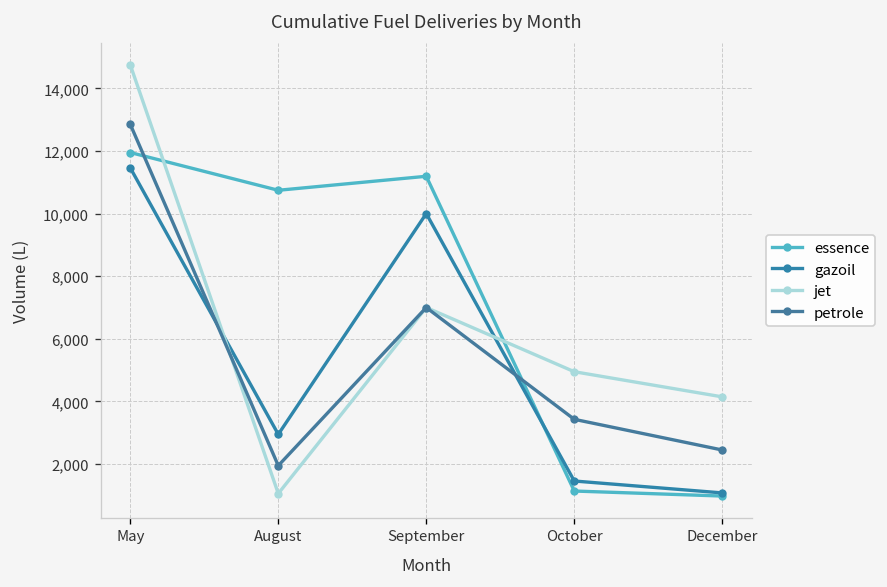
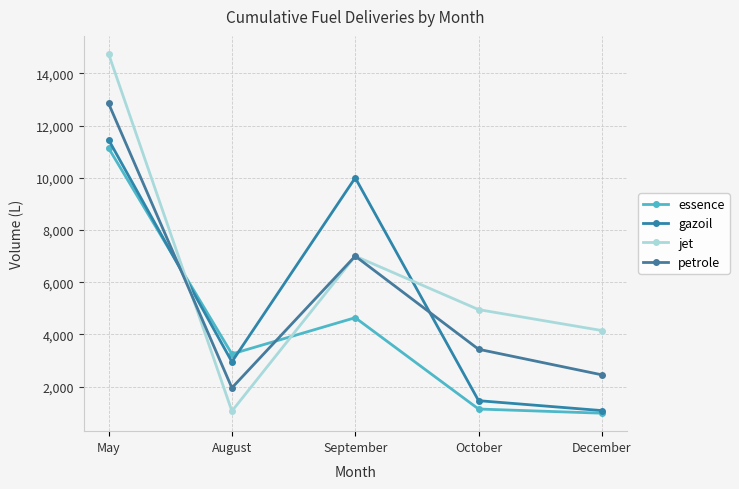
  {
    "essence": {
-     "May": "12,000",
-     "August": "10,700",
-     "September": "11,200",
+     "May": "11,100",
+     "August": "3,300",
+     "September": "4,600",
      "October": "1,100",
      "December": "1,000"
    },
    "jet": {
      "May": "14,800",
      "August": "1,100",
      "October": "5,000",
      "December": "4,100"
    }
  }
